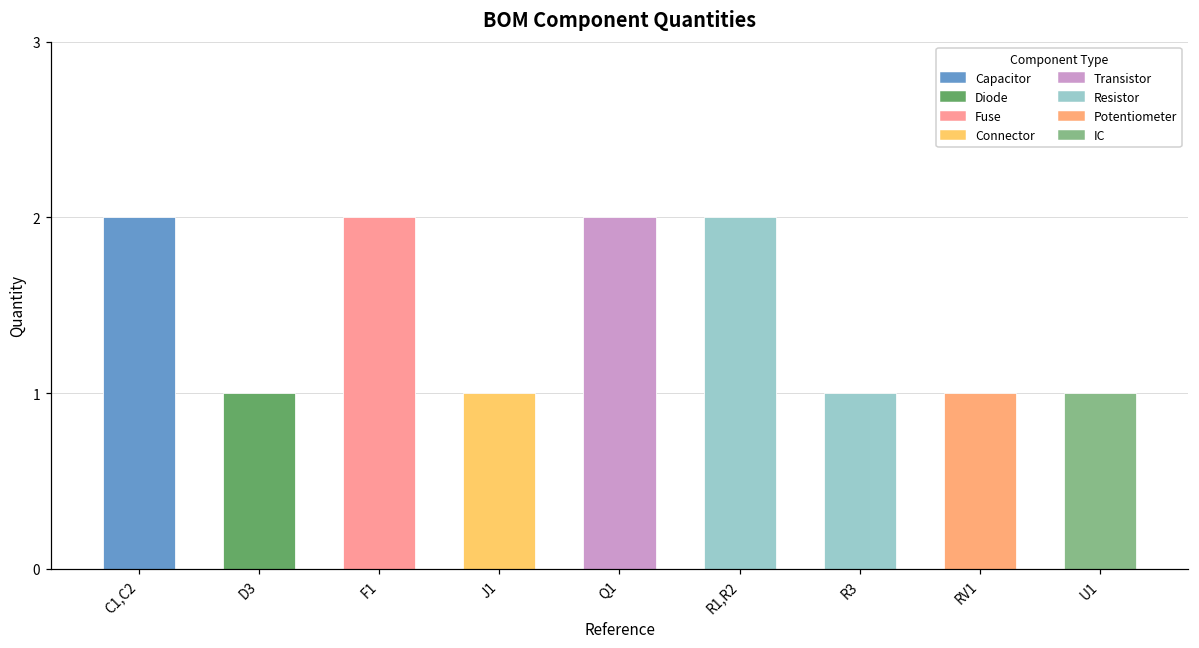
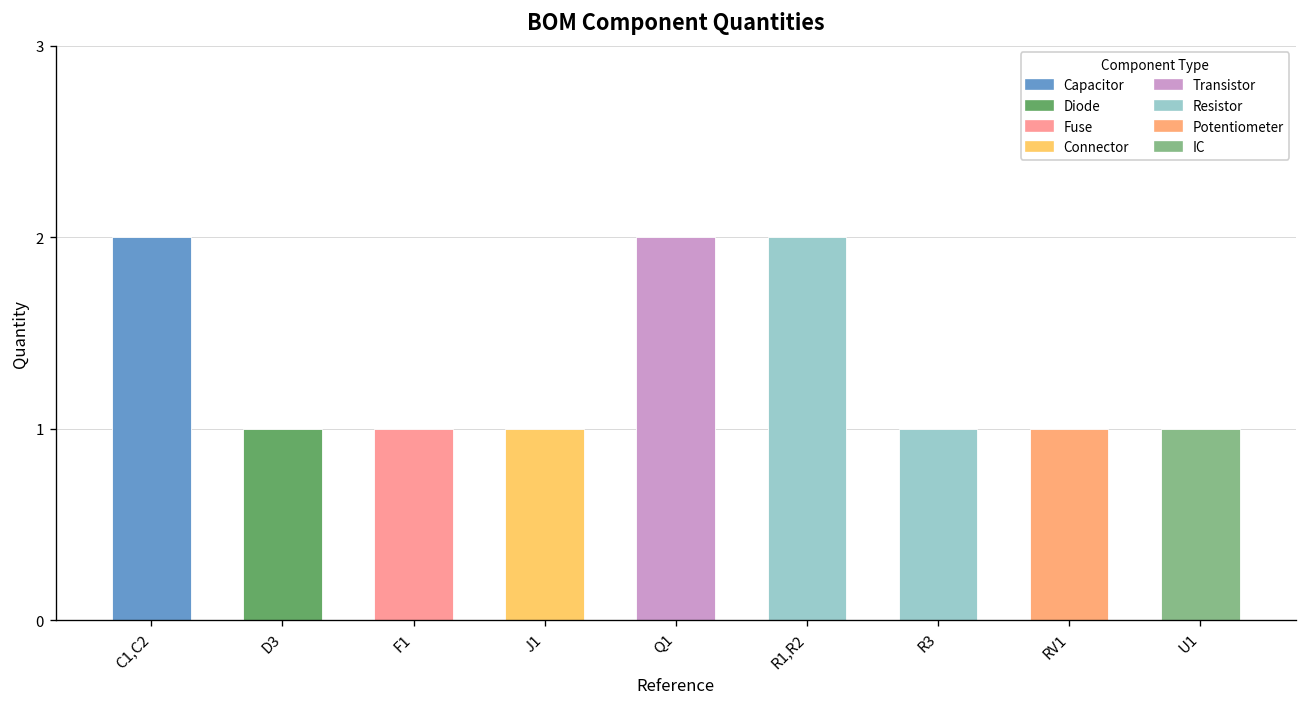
  {
    "C1,C2": 2,
    "D3": 1,
-   "F1": 2,
+   "F1": 1,
    "J1": 1,
    "Q1": 2,
    "R1,R2": 2,
    "R3": 1,
    "RV1": 1,
    "U1": 1
  }
